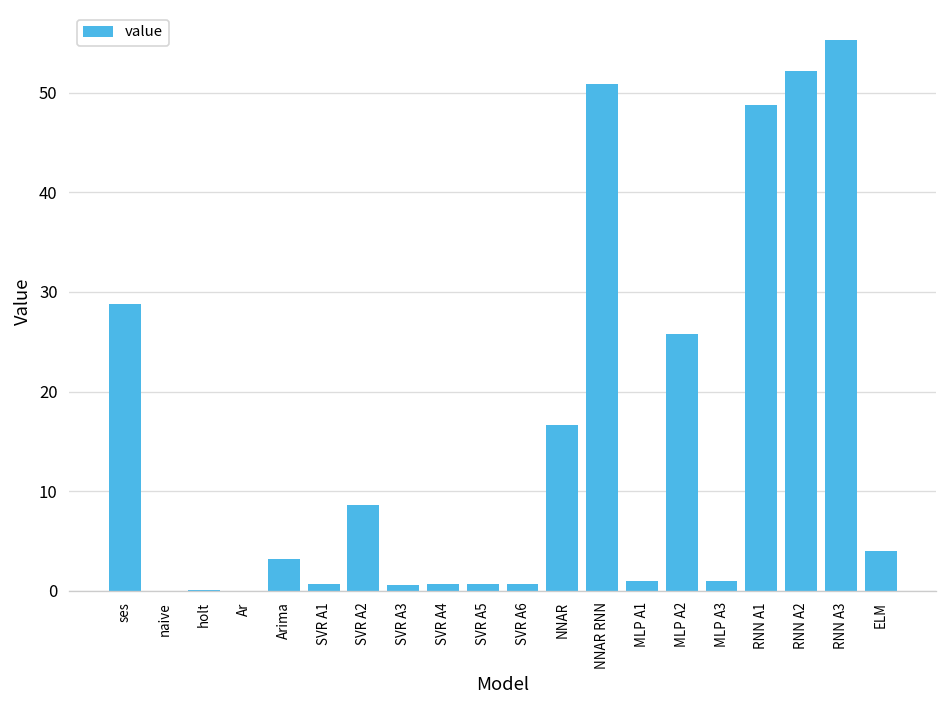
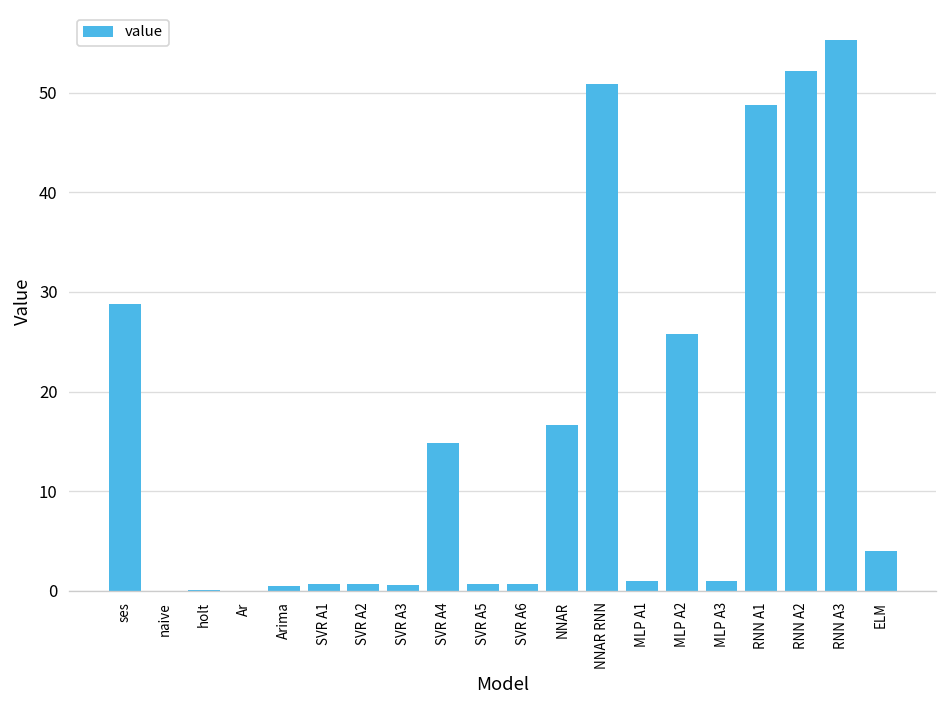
  {
    "ses": 29,
-   "Arima": 3,
+   "Arima": 0,
    "SVR A1": 1,
-   "SVR A2": 9,
+   "SVR A2": 1,
    "SVR A3": 1,
-   "SVR A4": 1,
+   "SVR A4": 15,
    "SVR A5": 1,
    "SVR A6": 1,
    "NNAR": 17,
    "NNAR RNN": 51,
    "MLP A1": 1,
    "MLP A2": 26,
    "MLP A3": 1,
    "RNN A1": 49,
    "RNN A2": 52,
    "RNN A3": 55,
    "ELM": 4
  }
